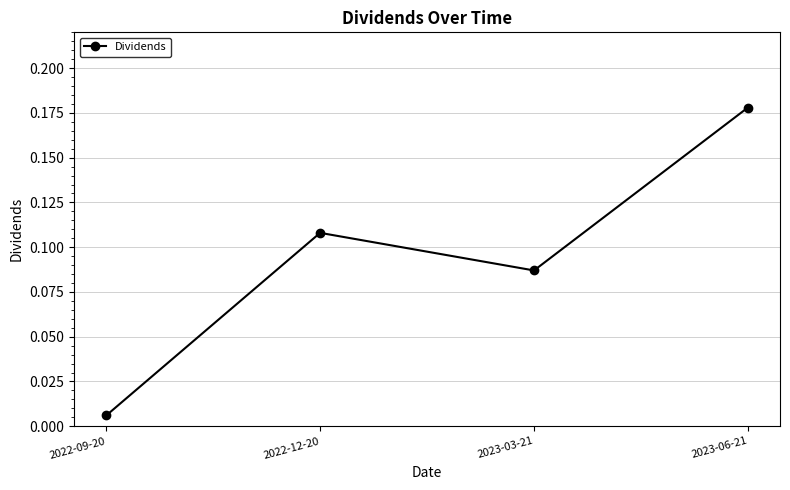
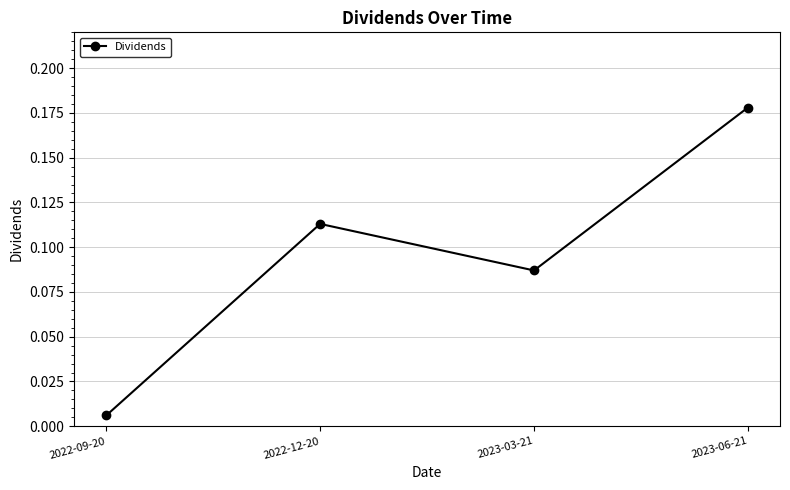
  {
    "2022-09-20": 0.006,
-   "2022-12-20": 0.108,
+   "2022-12-20": 0.113,
    "2023-03-21": 0.087,
    "2023-06-21": 0.178
  }
